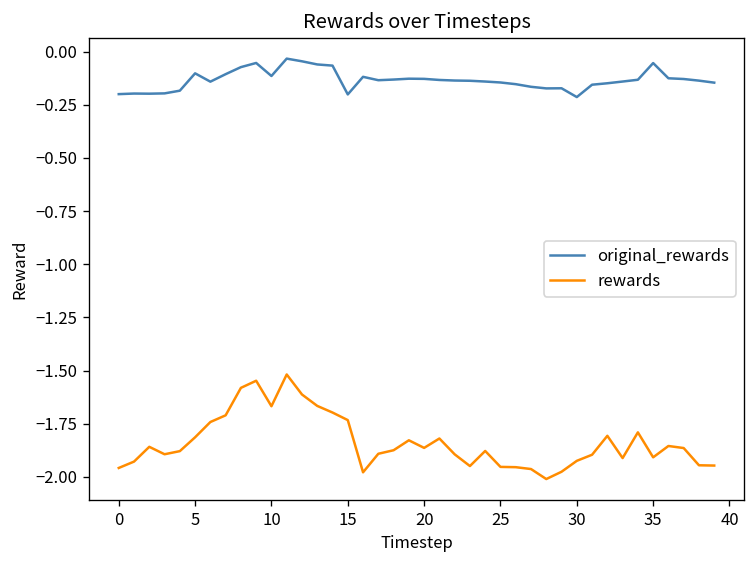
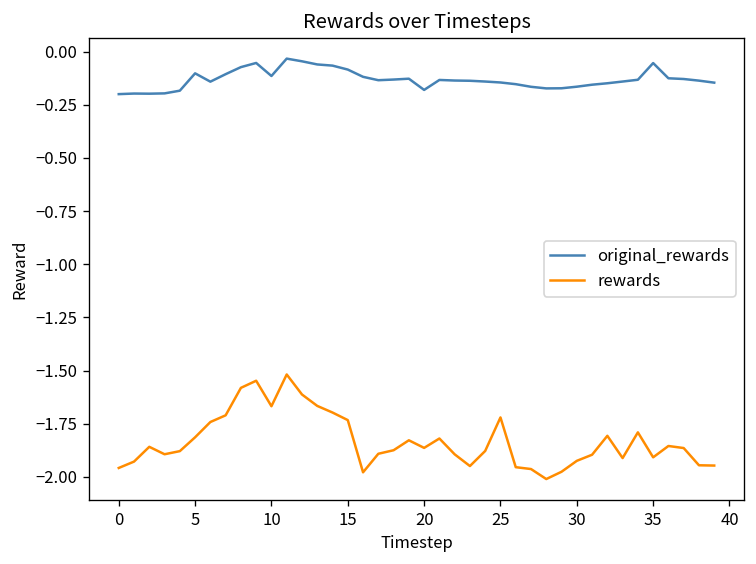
  {
    "original_rewards": {
      "0": -0.20,
      "5": -0.10,
      "10": -0.12,
-     "15": -0.20,
-     "20": -0.13,
+     "15": -0.08,
+     "20": -0.18,
      "25": -0.15,
-     "30": -0.21,
+     "30": -0.17,
      "35": -0.05
    },
    "rewards": {
      "0": -1.96,
      "5": -1.81,
      "10": -1.67,
      "15": -1.73,
      "20": -1.86,
-     "25": -1.95,
+     "25": -1.72,
      "30": -1.92,
      "35": -1.91
    }
  }
